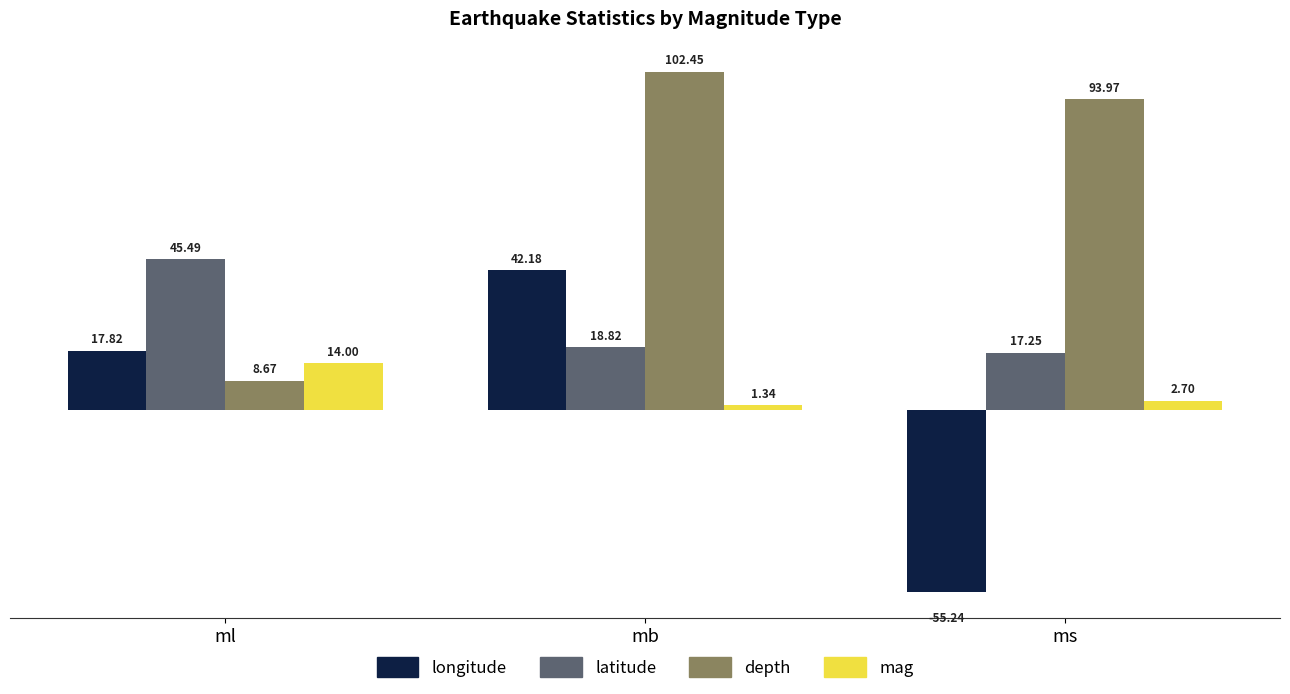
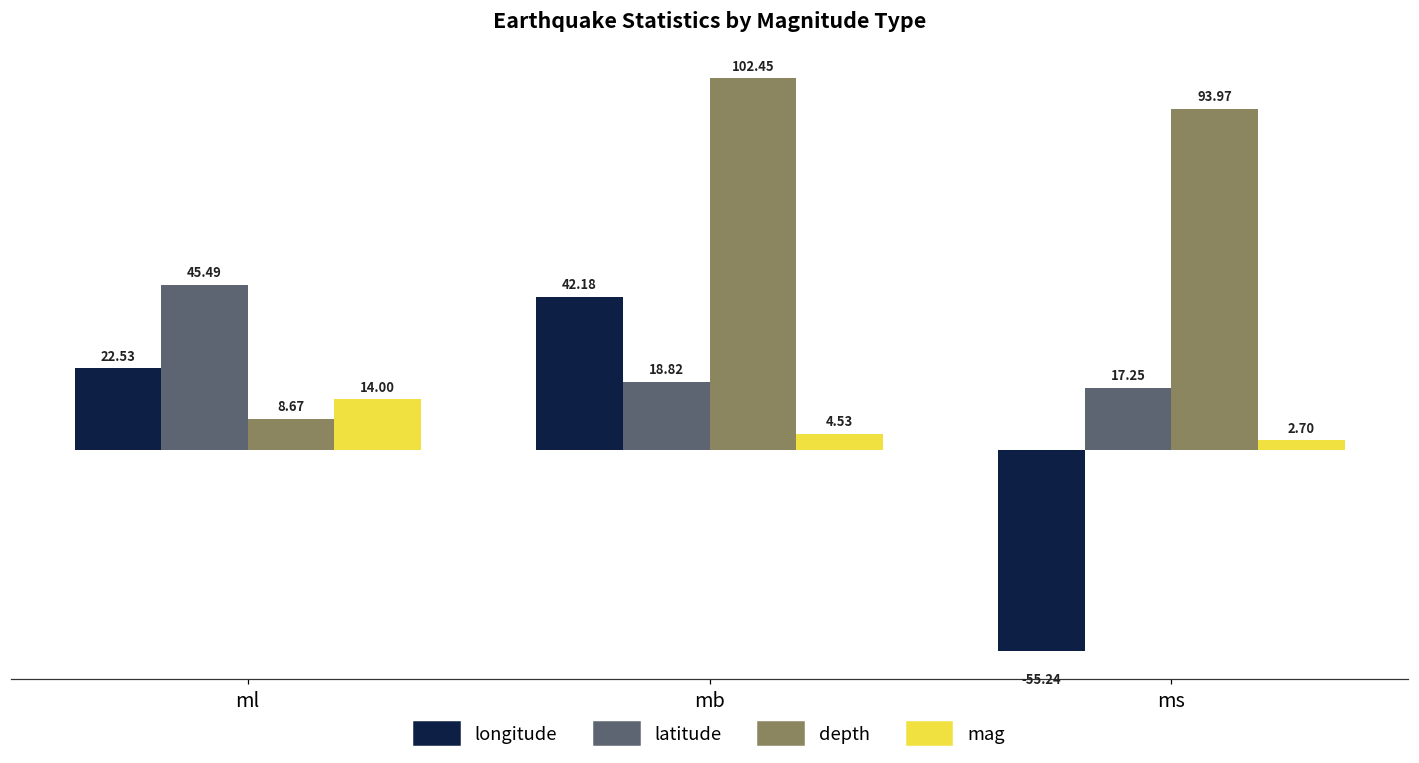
  {
    "longitude": {
-     "ml": 17.82,
+     "ml": 22.53,
      "mb": 42.18,
      "ms": -55.24
    },
    "mag": {
      "ml": 14.00,
-     "mb": 1.34,
+     "mb": 4.53,
      "ms": 2.70
    }
  }
